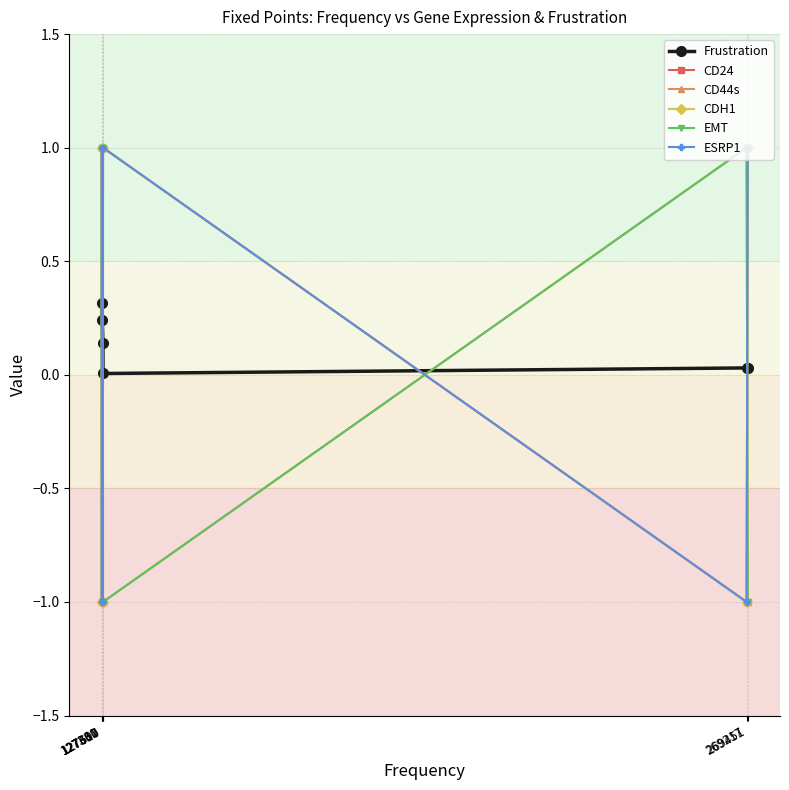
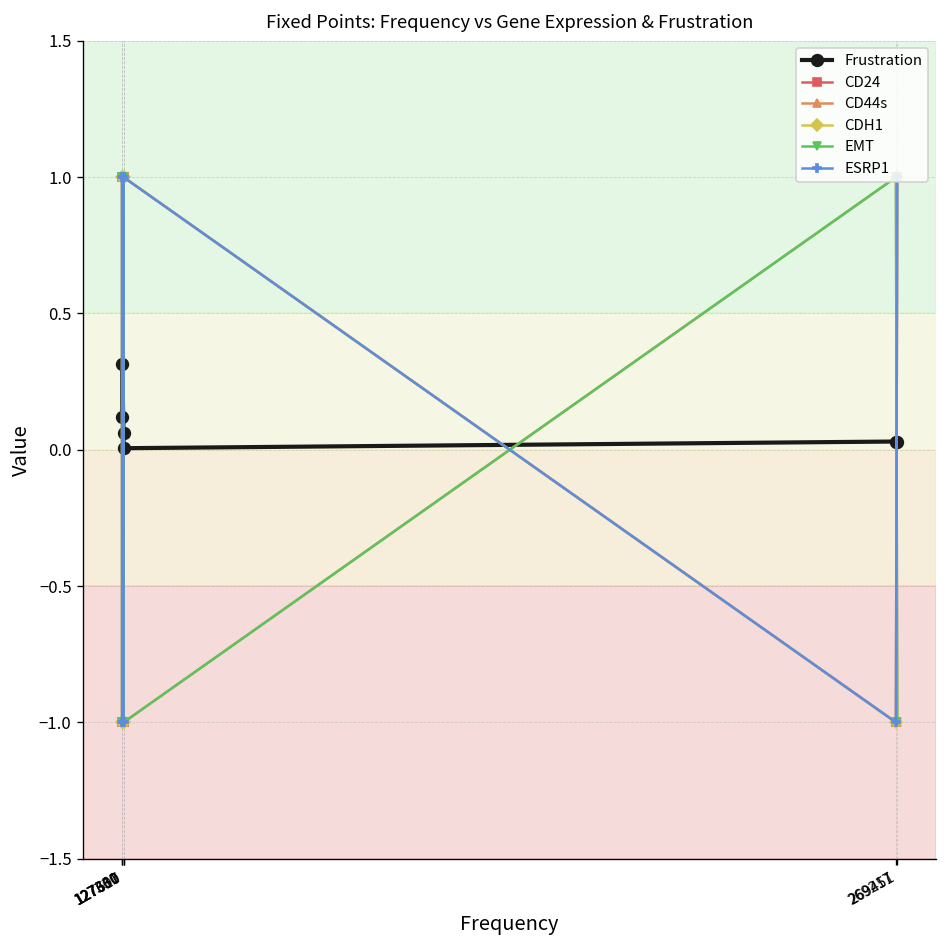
  {
    "Frustration": {
-     "127331": 0.24,
+     "127331": 0.12,
      "127360": 0.32,
-     "127600": 0.14,
+     "127600": 0.06,
      "127617": 0.01,
      "269217": 0.03,
      "269451": 0.03
    }
  }
